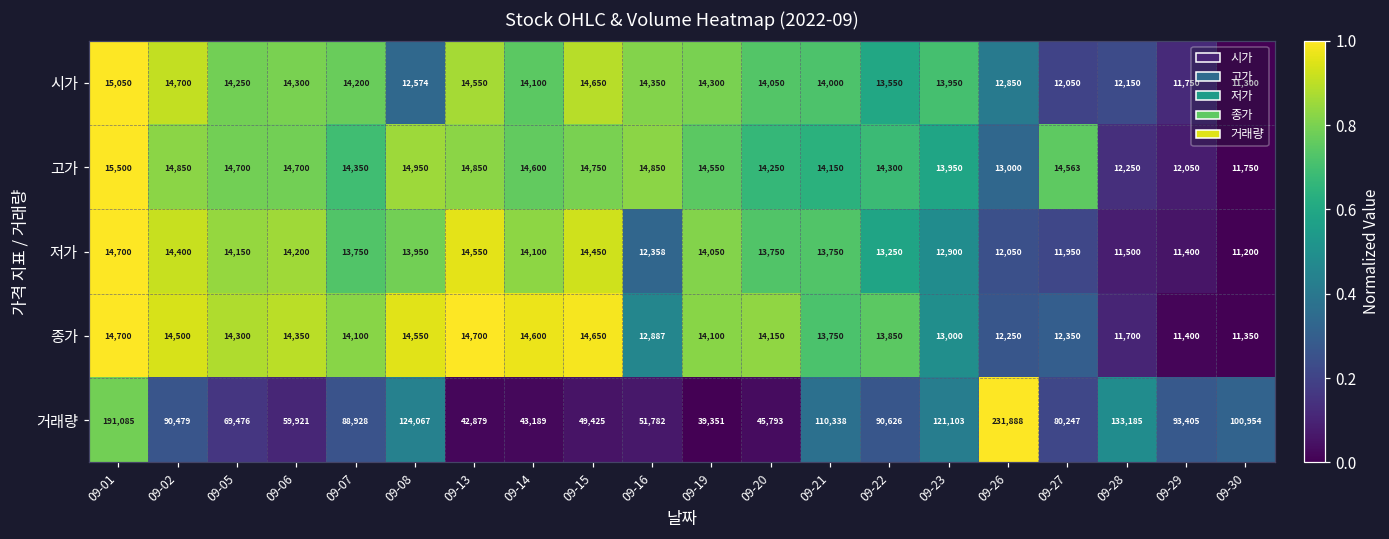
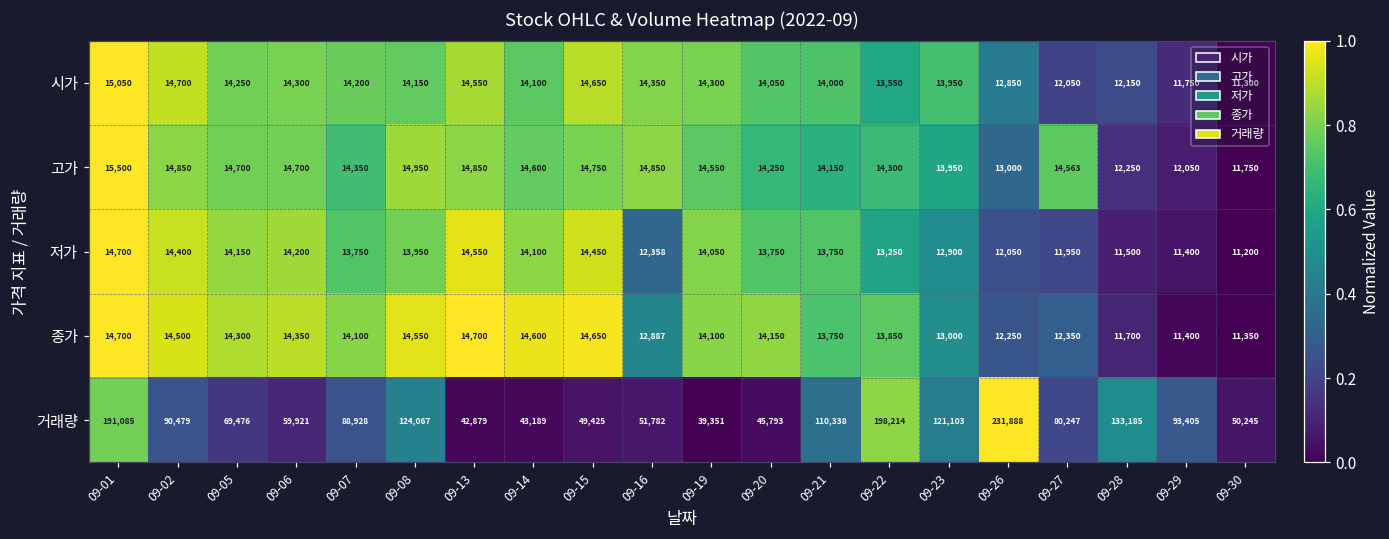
  {
    "시가": {
      "09-01": "15,050",
      "09-02": "14,700",
      "09-05": "14,250",
      "09-06": "14,300",
      "09-07": "14,200",
-     "09-08": "12,574",
+     "09-08": "14,150",
      "09-13": "14,550",
      "09-14": "14,100",
      "09-15": "14,650",
      "09-16": "14,350",
      "09-19": "14,300",
      "09-20": "14,050",
      "09-21": "14,000",
      "09-22": "13,550",
      "09-23": "13,950",
      "09-26": "12,850",
      "09-27": "12,050",
      "09-28": "12,150"
    },
    "고가": {
      "09-01": "15,500",
      "09-02": "14,850",
      "09-05": "14,700",
      "09-06": "14,700",
      "09-07": "14,350",
      "09-08": "14,950",
      "09-13": "14,850",
      "09-14": "14,600",
      "09-15": "14,750",
      "09-16": "14,850",
      "09-19": "14,550",
      "09-20": "14,250",
      "09-21": "14,150",
      "09-22": "14,300",
      "09-23": "13,950",
      "09-26": "13,000",
      "09-27": "14,563",
      "09-28": "12,250",
      "09-29": "12,050",
      "09-30": "11,750"
    },
    "저가": {
      "09-01": "14,700",
      "09-02": "14,400",
      "09-05": "14,150",
      "09-06": "14,200",
      "09-07": "13,750",
      "09-08": "13,950",
      "09-13": "14,550",
      "09-14": "14,100",
      "09-15": "14,450",
      "09-16": "12,358",
      "09-19": "14,050",
      "09-20": "13,750",
      "09-21": "13,750",
      "09-22": "13,250",
      "09-23": "12,900",
      "09-26": "12,050",
      "09-27": "11,950",
      "09-28": "11,500",
      "09-29": "11,400",
      "09-30": "11,200"
    },
    "종가": {
      "09-01": "14,700",
      "09-02": "14,500",
      "09-05": "14,300",
      "09-06": "14,350",
      "09-07": "14,100",
      "09-08": "14,550",
      "09-13": "14,700",
      "09-14": "14,600",
      "09-15": "14,650",
      "09-16": "12,887",
      "09-19": "14,100",
      "09-20": "14,150",
      "09-21": "13,750",
      "09-22": "13,850",
      "09-23": "13,000",
      "09-26": "12,250",
      "09-27": "12,350",
      "09-28": "11,700",
      "09-29": "11,400",
      "09-30": "11,350"
    },
    "거래량": {
      "09-01": "191,085",
      "09-02": "90,479",
      "09-05": "69,476",
      "09-06": "59,921",
      "09-07": "88,928",
      "09-08": "124,067",
      "09-13": "42,879",
      "09-14": "43,189",
      "09-15": "49,425",
      "09-16": "51,782",
      "09-19": "39,351",
      "09-20": "45,793",
      "09-21": "110,338",
-     "09-22": "90,626",
+     "09-22": "198,214",
      "09-23": "121,103",
      "09-26": "231,888",
      "09-27": "80,247",
      "09-28": "133,185",
      "09-29": "93,405",
-     "09-30": "100,954"
+     "09-30": "50,245"
    }
  }
